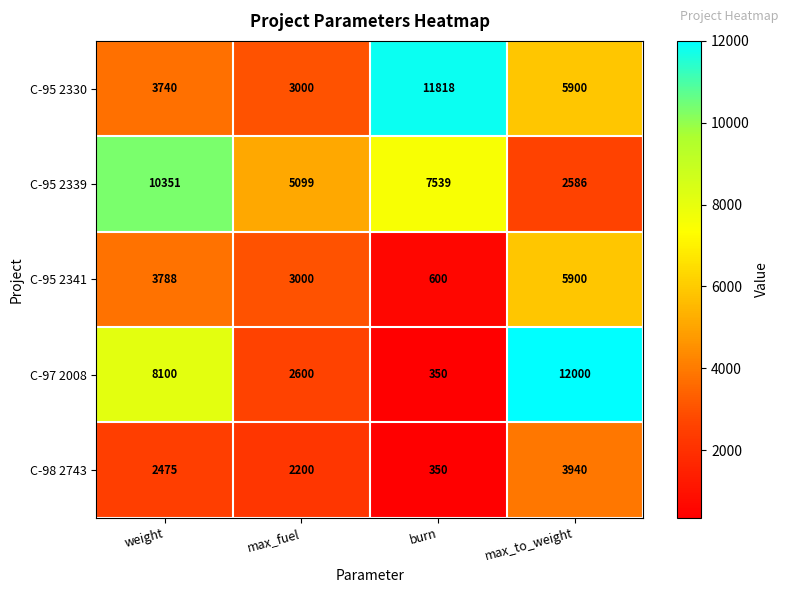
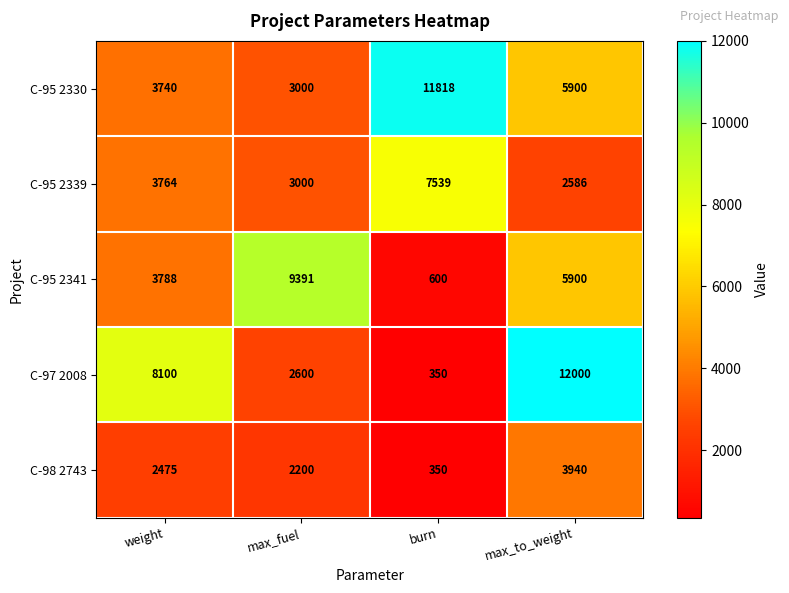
  {
    "C-95 2330": {
      "weight": 3740,
      "max_fuel": 3000,
      "burn": 11818,
      "max_to_weight": 5900
    },
    "C-95 2339": {
-     "weight": 10351,
-     "max_fuel": 5099,
+     "weight": 3764,
+     "max_fuel": 3000,
      "burn": 7539,
      "max_to_weight": 2586
    },
    "C-95 2341": {
      "weight": 3788,
-     "max_fuel": 3000,
+     "max_fuel": 9391,
      "burn": 600,
      "max_to_weight": 5900
    },
    "C-97 2008": {
      "weight": 8100,
      "max_fuel": 2600,
      "burn": 350,
      "max_to_weight": 12000
    },
    "C-98 2743": {
      "weight": 2475,
      "max_fuel": 2200,
      "burn": 350,
      "max_to_weight": 3940
    }
  }
